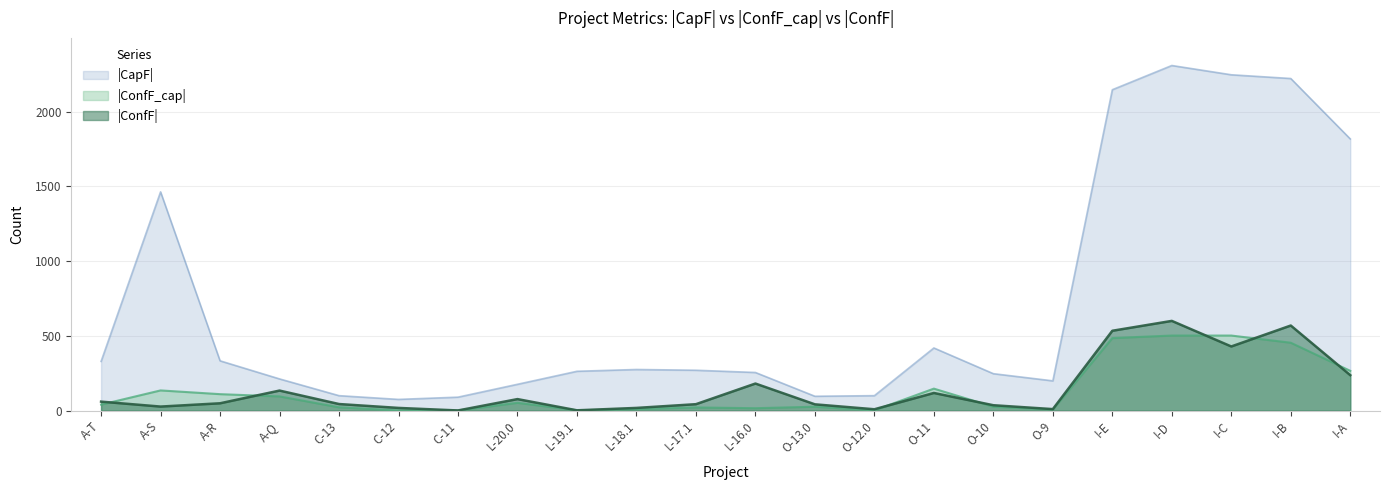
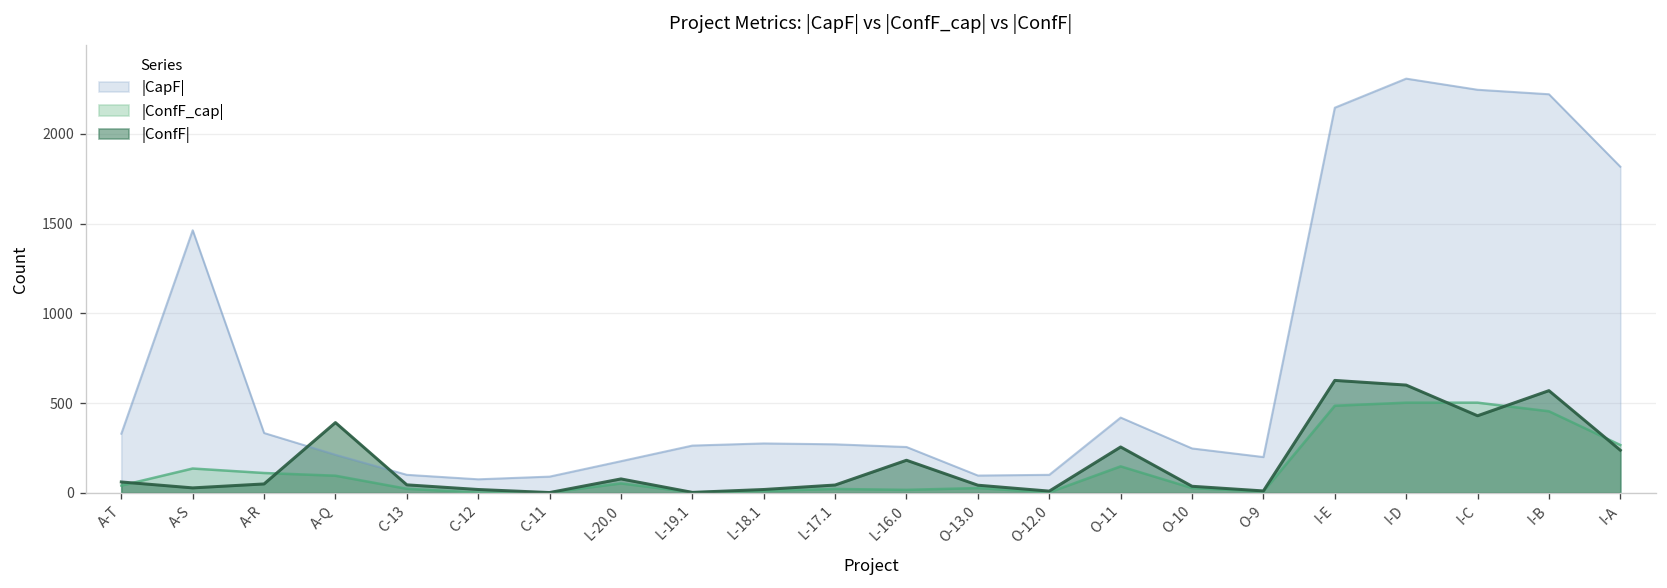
  {
    "|ConfF|": {
      "A-T": 60,
      "A-S": 30,
      "A-R": 50,
-     "A-Q": 130,
+     "A-Q": 390,
      "C-13": 40,
      "C-12": 20,
      "L-20.0": 80,
      "L-17.1": 40,
      "L-16.0": 180,
-     "O-11": 120,
-     "I-E": 530,
+     "O-11": 260,
+     "I-E": 630,
      "I-D": 600,
      "I-C": 430,
      "I-B": 570,
      "I-A": 240
    }
  }
